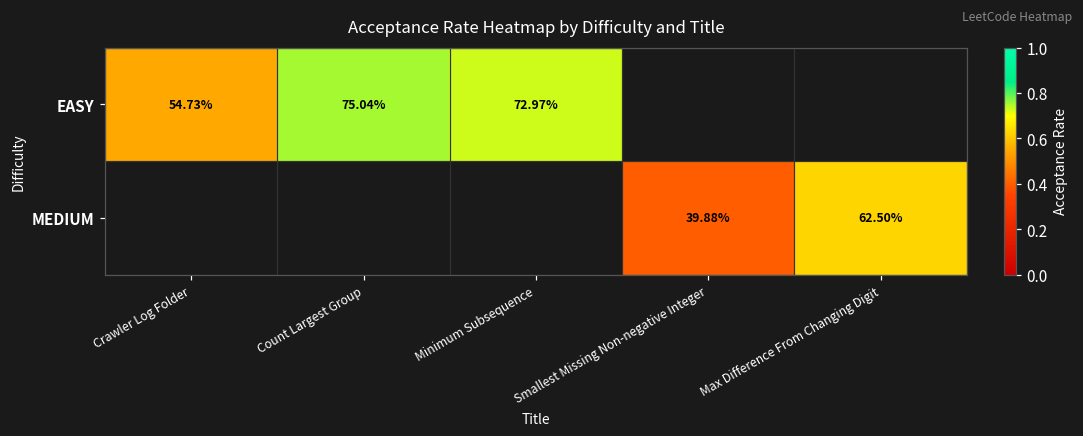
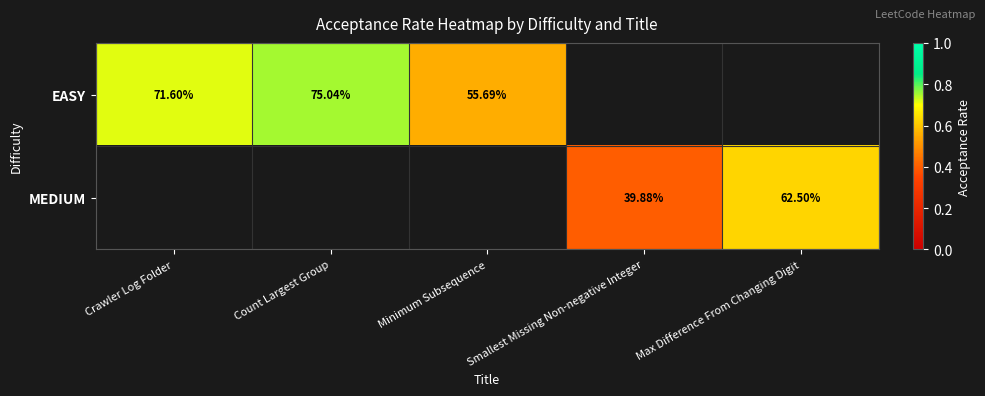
  {
    "EASY": {
-     "Crawler Log Folder": "54.73%",
+     "Crawler Log Folder": "71.60%",
      "Count Largest Group": "75.04%",
-     "Minimum Subsequence": "72.97%"
+     "Minimum Subsequence": "55.69%"
    },
    "MEDIUM": {
      "Smallest Missing Non-negative Integer": "39.88%",
      "Max Difference From Changing Digit": "62.50%"
    }
  }
